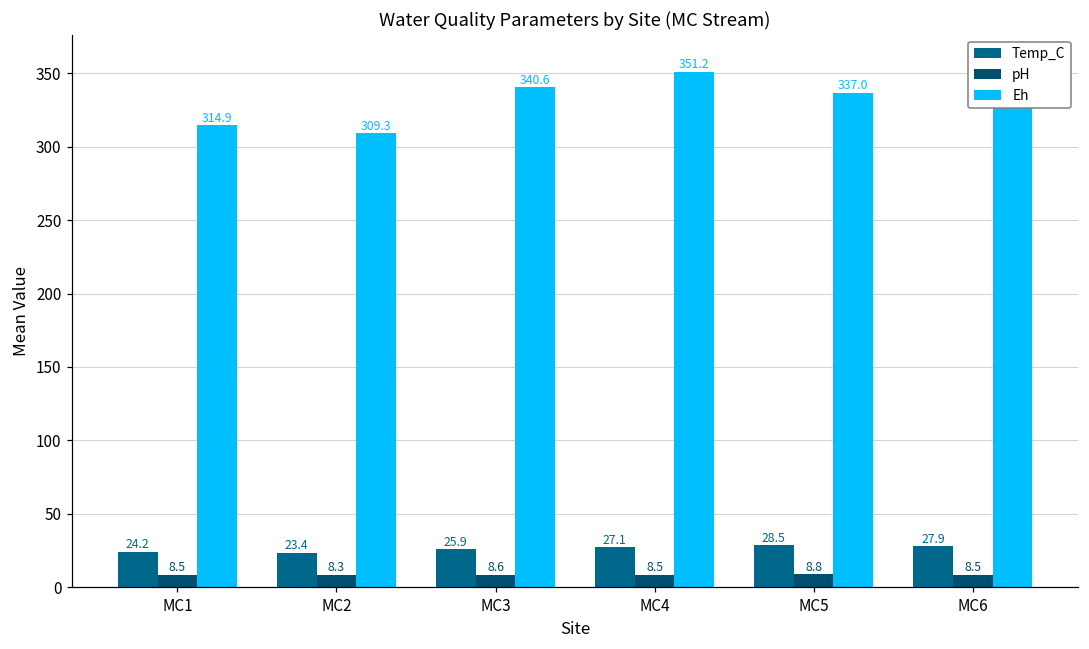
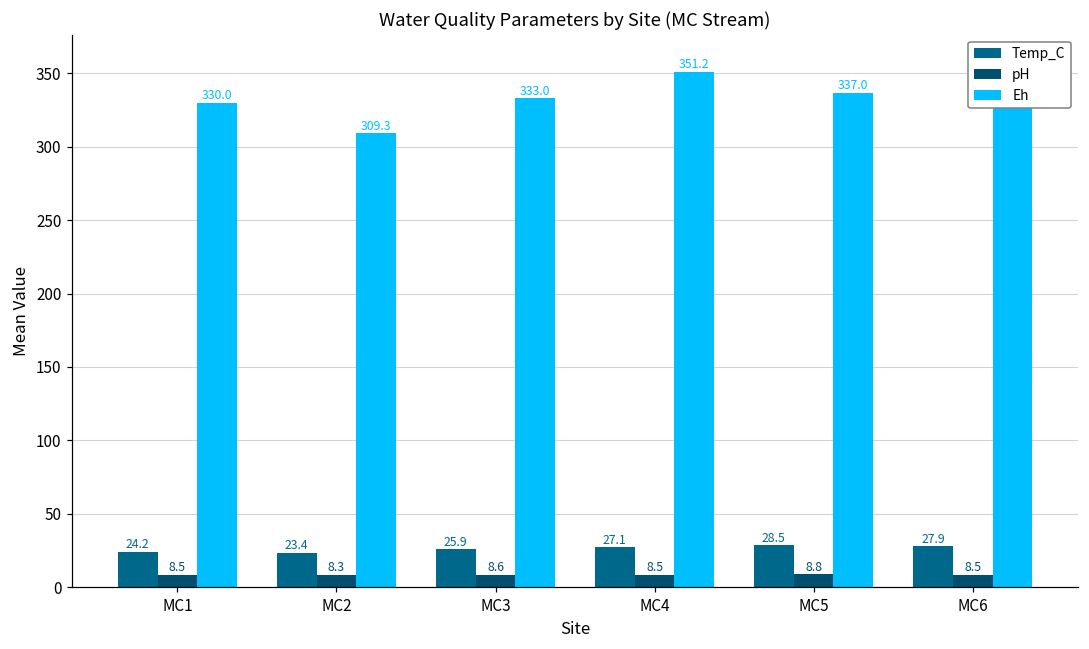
  {
    "Eh": {
-     "MC1": 314.9,
+     "MC1": 330.0,
      "MC2": 309.3,
-     "MC3": 340.6,
+     "MC3": 333.0,
      "MC4": 351.2,
      "MC5": 337.0
    }
  }
